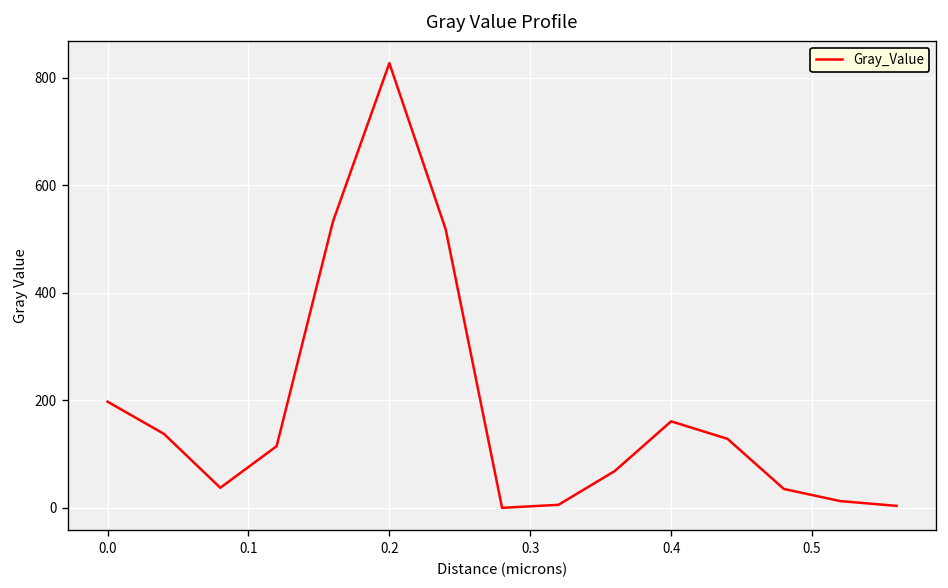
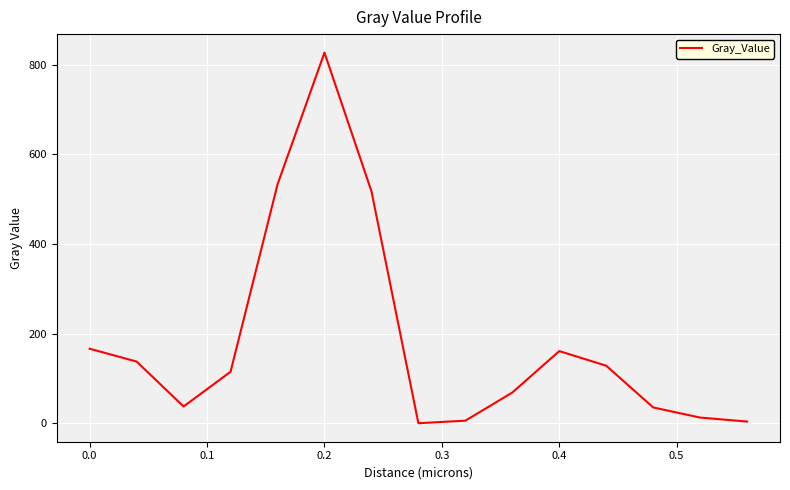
  {
-   "0.0": 200,
+   "0.0": 170,
    "0.2": 830,
    "0.4": 160
  }
